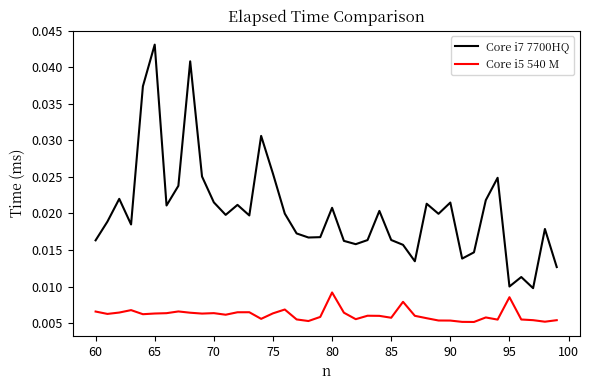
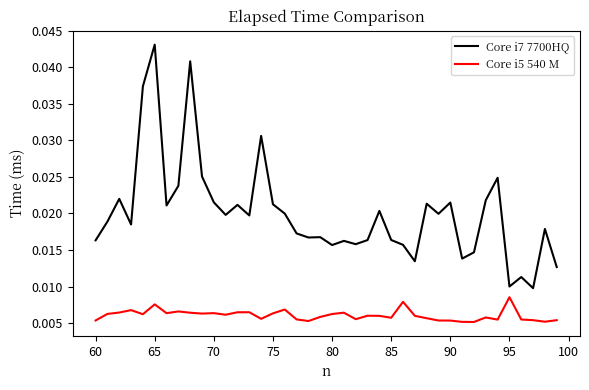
  {
    "Core i7 7700HQ": {
      "60": 0.016,
      "65": 0.043,
      "70": 0.022,
-     "75": 0.025,
-     "80": 0.021,
+     "75": 0.021,
+     "80": 0.016,
      "85": 0.016,
      "90": 0.021,
      "95": 0.010
    },
    "Core i5 540 M": {
-     "60": 0.007,
-     "65": 0.006,
+     "60": 0.005,
+     "65": 0.008,
      "70": 0.006,
      "75": 0.006,
-     "80": 0.009,
+     "80": 0.006,
      "85": 0.006,
      "90": 0.005,
      "95": 0.009
    }
  }
